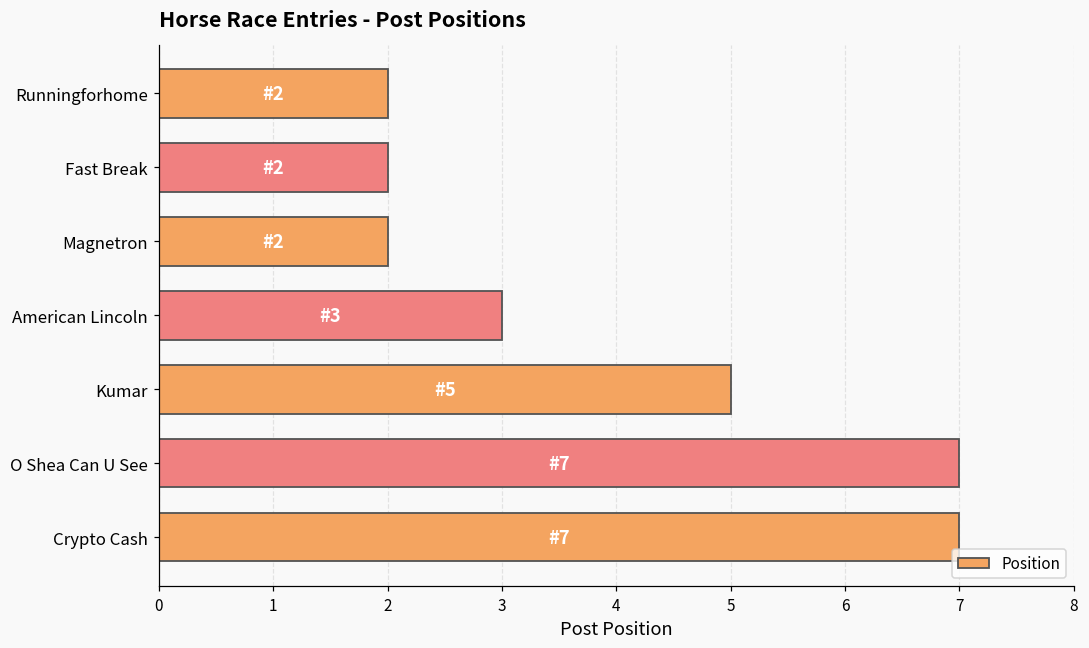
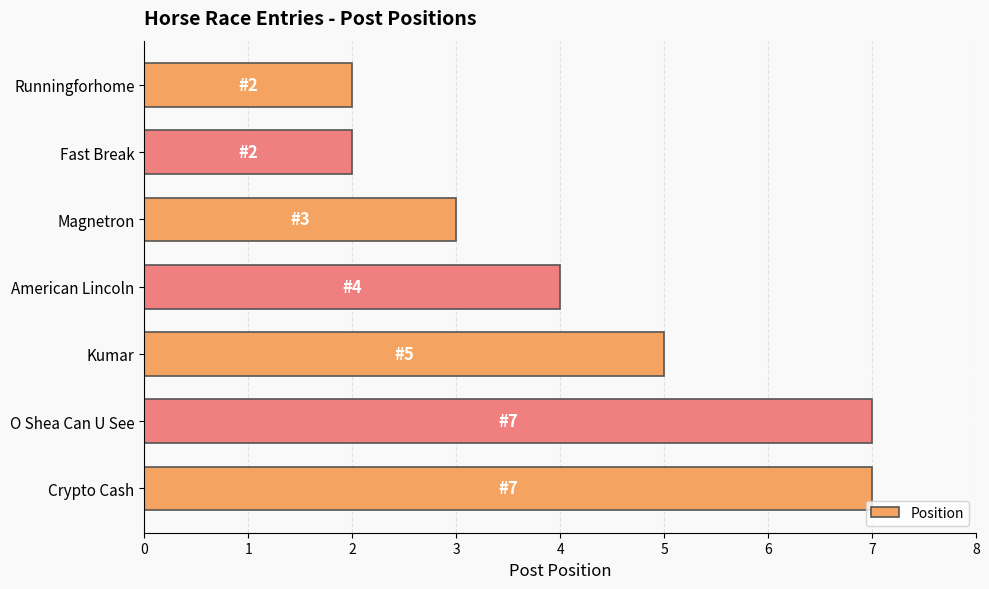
  {
    "Runningforhome": 2,
    "Fast Break": 2,
-   "Magnetron": 2,
-   "American Lincoln": 3,
+   "Magnetron": 3,
+   "American Lincoln": 4,
    "Kumar": 5,
    "O Shea Can U See": 7,
    "Crypto Cash": 7
  }
